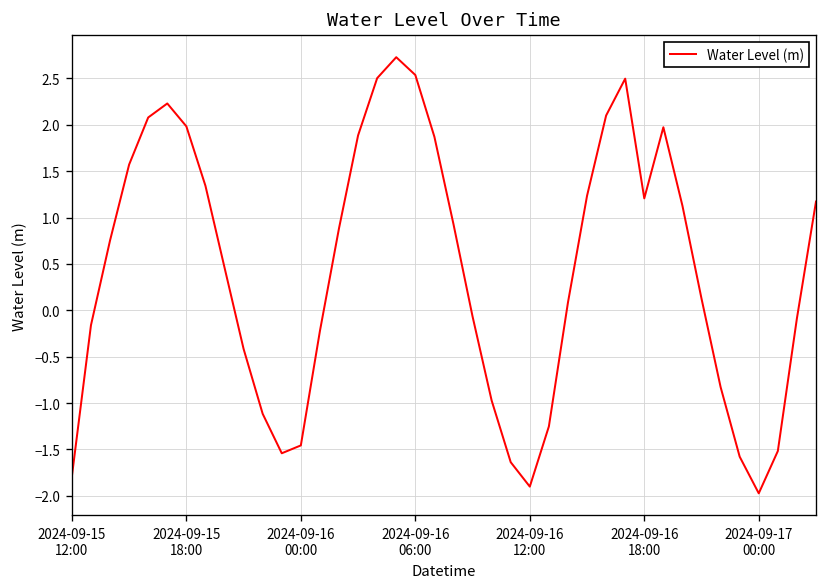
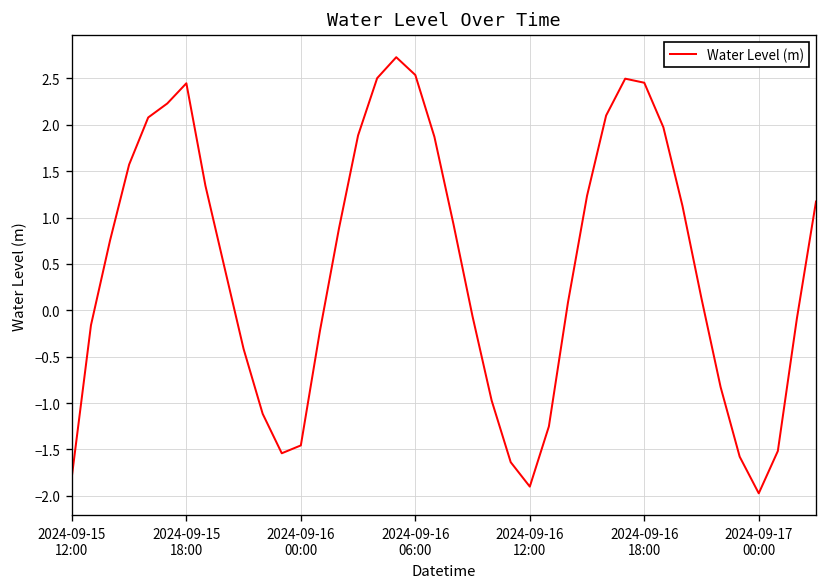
  {
    "2024-09-15 12:00": -1.8,
-   "2024-09-15 18:00": 2.0,
+   "2024-09-15 18:00": 2.4,
    "2024-09-16 00:00": -1.5,
    "2024-09-16 06:00": 2.5,
    "2024-09-16 12:00": -1.9,
-   "2024-09-16 18:00": 1.2,
+   "2024-09-16 18:00": 2.5,
    "2024-09-17 00:00": -2.0
  }
